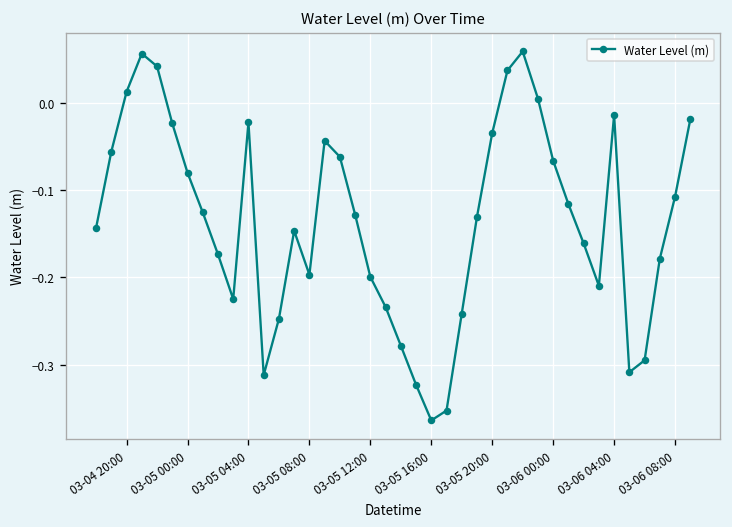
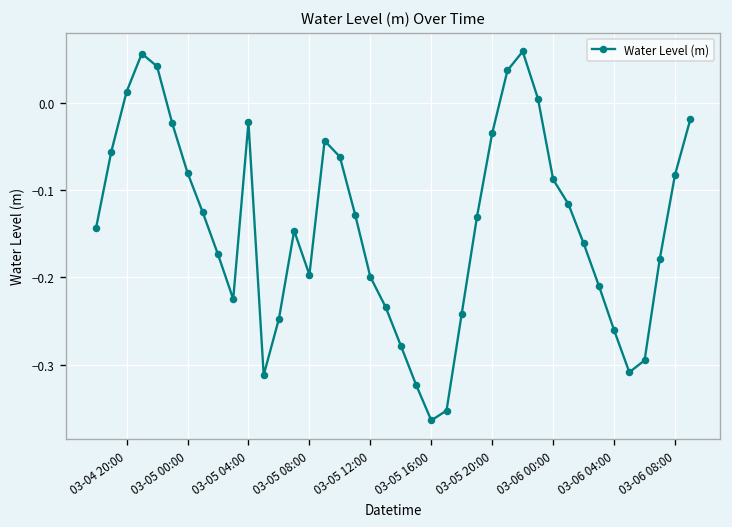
  {
    "03-04 20:00": 0.01,
    "03-05 00:00": -0.08,
    "03-05 04:00": -0.02,
    "03-05 08:00": -0.20,
    "03-05 12:00": -0.20,
    "03-05 16:00": -0.36,
    "03-05 20:00": -0.03,
-   "03-06 00:00": -0.07,
-   "03-06 04:00": -0.01,
-   "03-06 08:00": -0.11
+   "03-06 00:00": -0.09,
+   "03-06 04:00": -0.26,
+   "03-06 08:00": -0.08
  }
